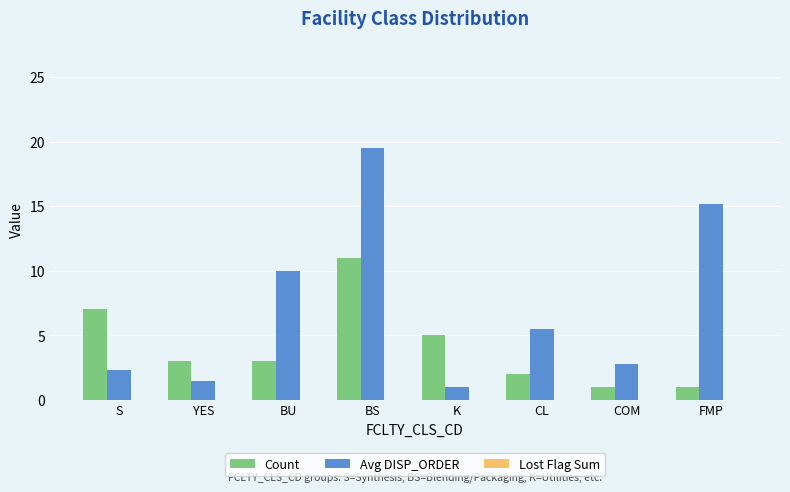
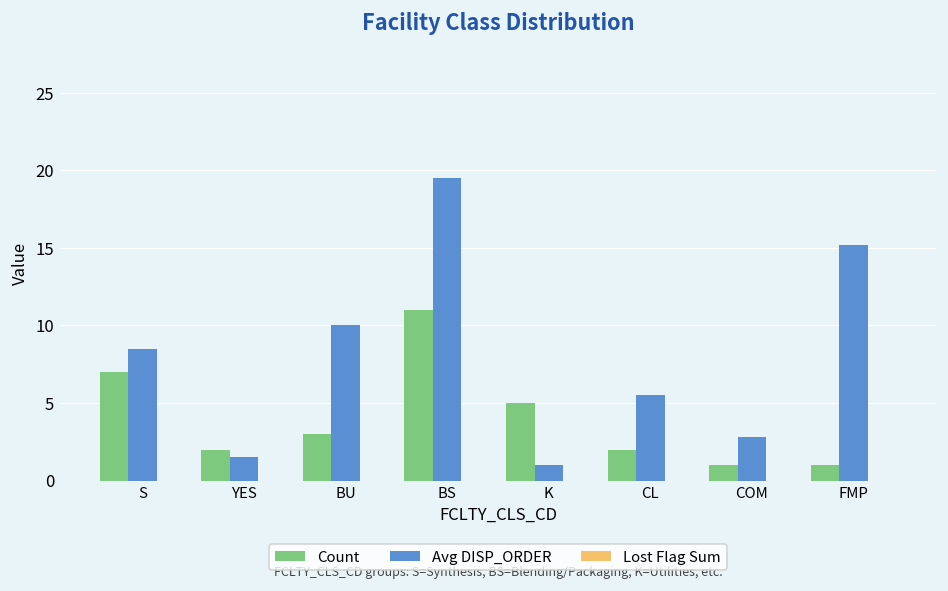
  {
    "Count": {
      "S": 7,
-     "YES": 3,
+     "YES": 2,
      "BU": 3,
      "BS": 11,
      "K": 5,
      "CL": 2,
      "COM": 1,
      "FMP": 1
    },
    "Avg DISP_ORDER": {
-     "S": 2.3,
+     "S": 8.5,
      "YES": 1.5,
      "BU": 10.0,
      "BS": 19.5,
      "K": 1.0,
      "CL": 5.5,
      "COM": 2.8,
      "FMP": 15.2
    },
    "Lost Flag Sum": {
      "S": 0.0,
      "YES": 0.0,
      "BU": 0.0,
      "BS": 0.0,
      "K": 0.0,
      "CL": 0.0,
      "COM": 0.0,
      "FMP": 0.0
    }
  }
